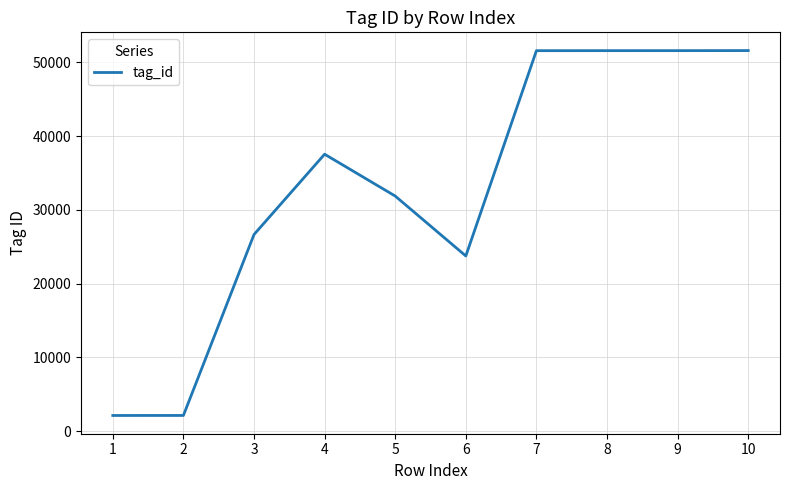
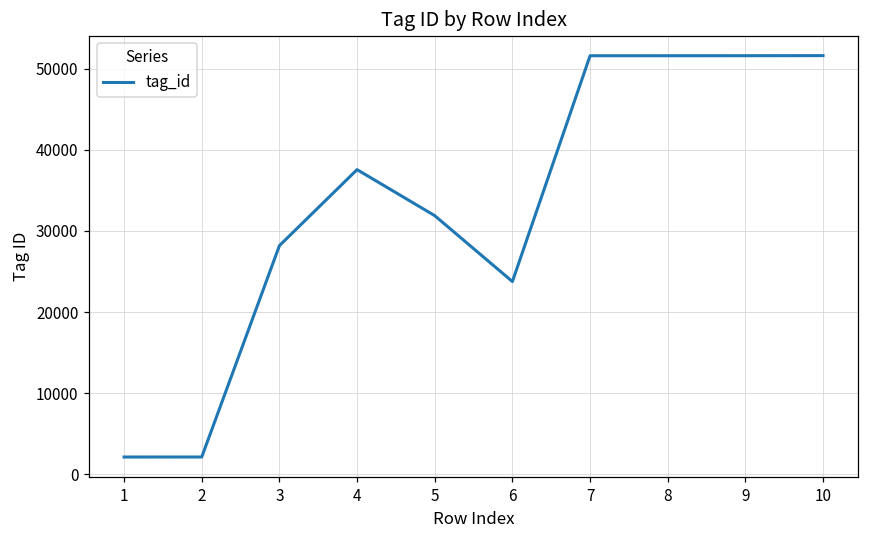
  {
    "1": 2000,
    "2": 2000,
-   "3": 27000,
+   "3": 28000,
    "4": 38000,
    "5": 32000,
    "6": 24000,
    "7": 52000,
    "8": 52000,
    "9": 52000,
    "10": 52000
  }
